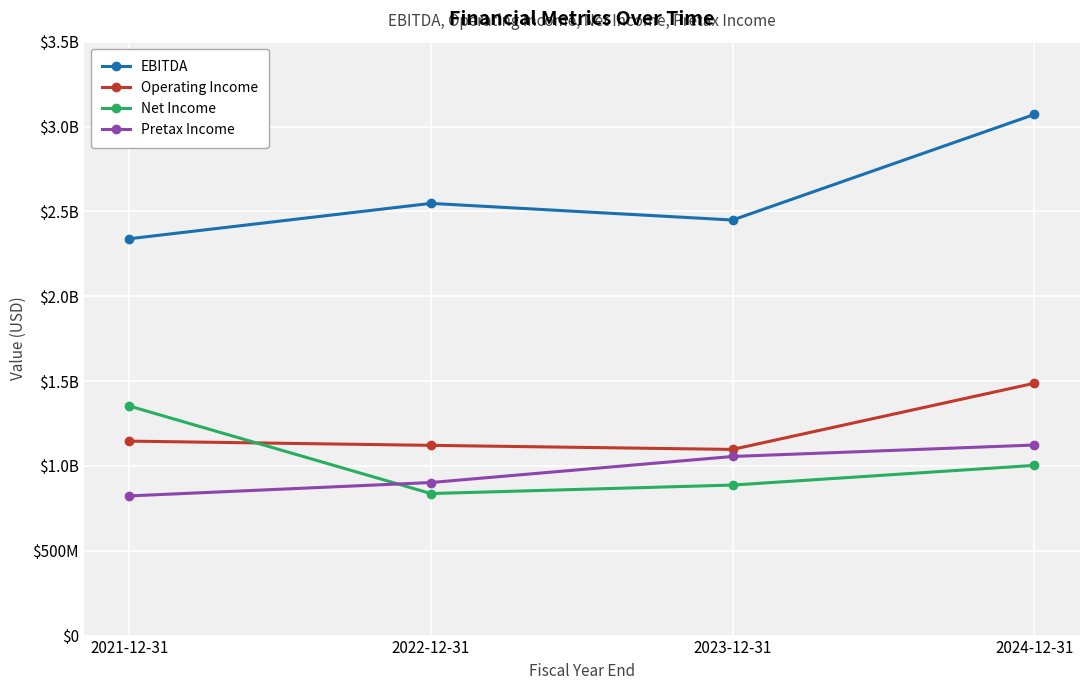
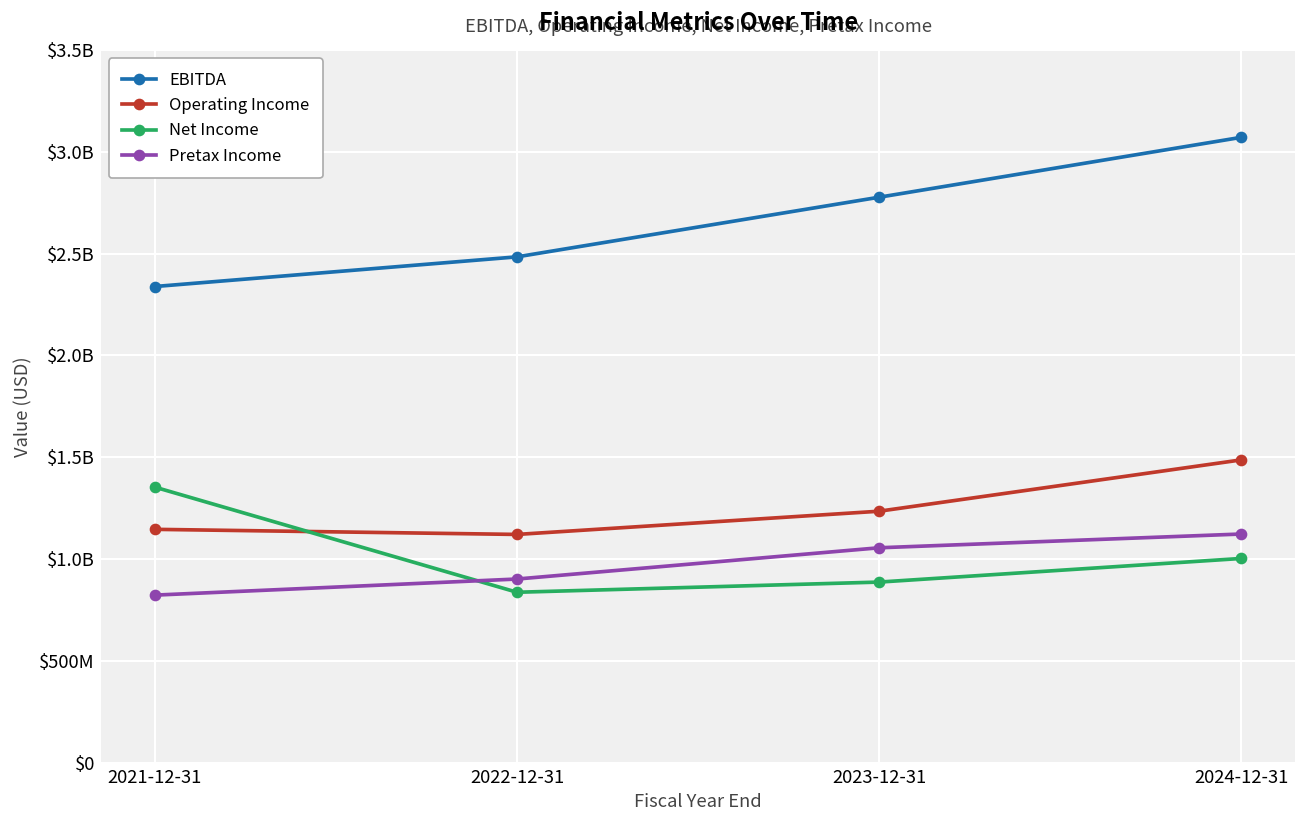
  {
    "EBITDA": {
      "2021-12-31": "$2340000000",
-     "2022-12-31": "$2550000000",
-     "2023-12-31": "$2450000000",
+     "2022-12-31": "$2480000000",
+     "2023-12-31": "$2780000000",
      "2024-12-31": "$3070000000"
    },
    "Operating Income": {
      "2021-12-31": "$1150000000",
      "2022-12-31": "$1120000000",
-     "2023-12-31": "$1100000000",
+     "2023-12-31": "$1240000000",
      "2024-12-31": "$1490000000"
    },
    "Net Income": {
      "2021-12-31": "$1350000000",
      "2022-12-31": "$840000000",
      "2023-12-31": "$890000000",
      "2024-12-31": "$1000000000"
    },
    "Pretax Income": {
      "2021-12-31": "$820000000",
      "2022-12-31": "$900000000",
      "2023-12-31": "$1060000000",
      "2024-12-31": "$1120000000"
    }
  }
